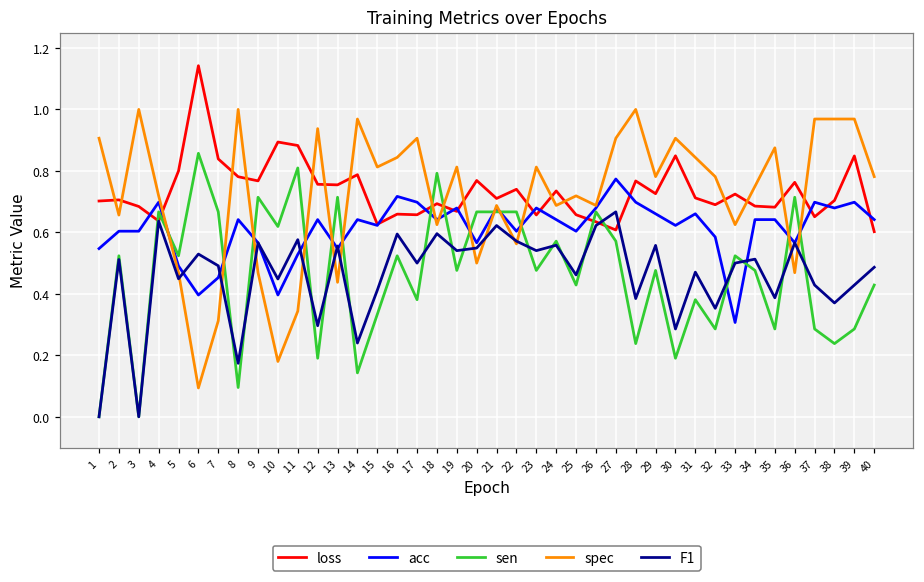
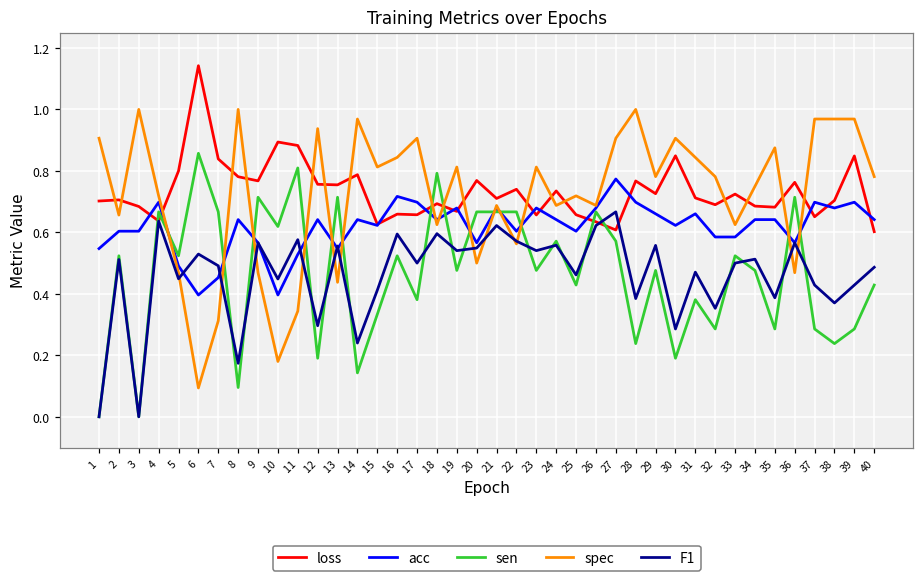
  {
    "loss": {
      "1": 0.70,
      "2": 0.71,
      "3": 0.68,
      "5": 0.80,
      "6": 1.14,
      "7": 0.84,
      "8": 0.78,
      "9": 0.77,
      "10": 0.89,
      "11": 0.88,
      "12": 0.76,
      "13": 0.75,
      "14": 0.79,
      "16": 0.66,
      "17": 0.66,
      "18": 0.69,
      "19": 0.67,
      "20": 0.77,
      "21": 0.71,
      "22": 0.74,
      "23": 0.66,
      "24": 0.73,
      "25": 0.66,
      "26": 0.63,
      "27": 0.61,
      "28": 0.77,
      "29": 0.73,
      "30": 0.85,
      "31": 0.71,
      "32": 0.69,
      "33": 0.72,
      "34": 0.69,
      "35": 0.68,
      "36": 0.76,
      "37": 0.65,
      "38": 0.70,
      "39": 0.85,
      "40": 0.60
    },
    "acc": {
      "1": 0.55,
      "2": 0.60,
      "3": 0.60,
      "4": 0.70,
      "5": 0.49,
      "6": 0.40,
      "7": 0.45,
      "8": 0.64,
      "10": 0.40,
      "11": 0.53,
      "12": 0.64,
      "14": 0.64,
      "16": 0.72,
      "17": 0.70,
      "18": 0.64,
      "19": 0.68,
      "20": 0.57,
      "22": 0.60,
      "23": 0.68,
      "24": 0.64,
      "25": 0.60,
      "27": 0.77,
      "28": 0.70,
      "29": 0.66,
      "30": 0.62,
      "31": 0.66,
      "32": 0.58,
-     "33": 0.31,
+     "33": 0.58,
      "34": 0.64,
      "35": 0.64,
      "37": 0.70,
      "38": 0.68,
      "39": 0.70,
      "40": 0.64
    },
    "sen": {
      "2": 0.52,
      "4": 0.67,
      "5": 0.52,
      "6": 0.86,
      "7": 0.67,
      "8": 0.10,
      "9": 0.71,
      "10": 0.62,
      "11": 0.81,
      "12": 0.19,
      "13": 0.71,
      "14": 0.14,
      "15": 0.33,
      "16": 0.52,
      "17": 0.38,
      "18": 0.79,
      "19": 0.48,
      "20": 0.67,
      "21": 0.67,
      "22": 0.67,
      "23": 0.48,
      "24": 0.57,
      "25": 0.43,
      "26": 0.67,
      "27": 0.57,
      "28": 0.24,
      "29": 0.48,
      "30": 0.19,
      "31": 0.38,
      "32": 0.29,
      "33": 0.52,
      "34": 0.48,
      "35": 0.29,
      "36": 0.71,
      "37": 0.29,
      "38": 0.24,
      "39": 0.29,
      "40": 0.43
    },
    "spec": {
      "1": 0.91,
      "2": 0.66,
      "3": 1.00,
      "4": 0.72,
      "5": 0.47,
      "6": 0.09,
      "7": 0.31,
      "8": 1.00,
      "9": 0.47,
      "10": 0.18,
      "11": 0.34,
      "12": 0.94,
      "13": 0.44,
      "14": 0.97,
      "15": 0.81,
      "16": 0.84,
      "17": 0.91,
      "18": 0.63,
      "19": 0.81,
      "20": 0.50,
      "23": 0.81,
      "24": 0.69,
      "25": 0.72,
      "27": 0.91,
      "28": 1.00,
      "29": 0.78,
      "30": 0.91,
      "31": 0.84,
      "32": 0.78,
      "33": 0.63,
      "34": 0.75,
      "35": 0.88,
      "36": 0.47,
      "37": 0.97,
      "38": 0.97,
      "39": 0.97,
      "40": 0.78
    },
    "F1": {
      "2": 0.51,
      "5": 0.45,
      "6": 0.53,
      "7": 0.49,
      "8": 0.17,
      "10": 0.45,
      "11": 0.58,
      "12": 0.30,
      "14": 0.24,
      "15": 0.41,
      "16": 0.59,
      "17": 0.50,
      "18": 0.60,
      "19": 0.54,
      "20": 0.55,
      "21": 0.62,
      "23": 0.54,
      "24": 0.56,
      "25": 0.46,
      "26": 0.62,
      "27": 0.67,
      "28": 0.38,
      "29": 0.56,
      "30": 0.29,
      "31": 0.47,
      "32": 0.35,
      "33": 0.50,
      "34": 0.51,
      "35": 0.39,
      "37": 0.43,
      "38": 0.37,
      "39": 0.43,
      "40": 0.49
    }
  }
